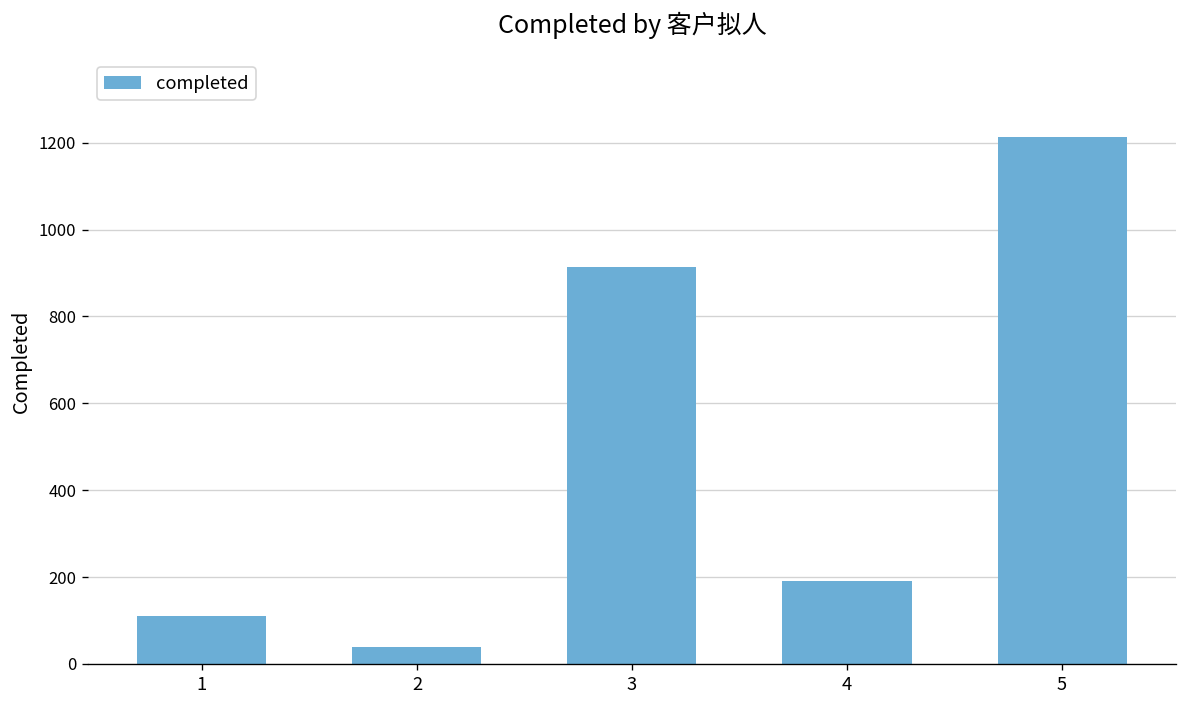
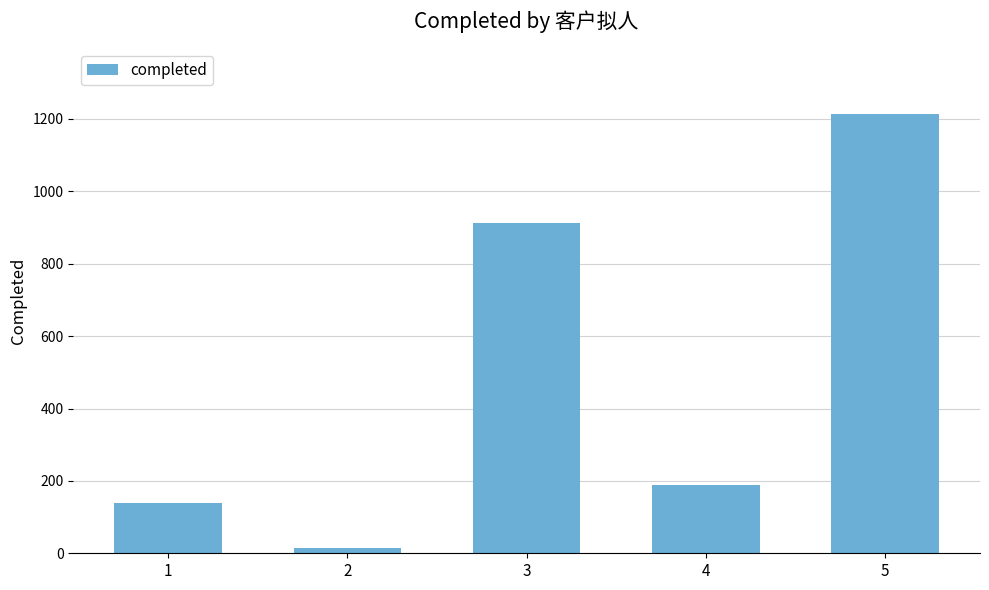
  {
-   "1": 110,
-   "2": 40,
+   "1": 140,
+   "2": 20,
    "3": 910,
    "4": 190,
    "5": 1210
  }
